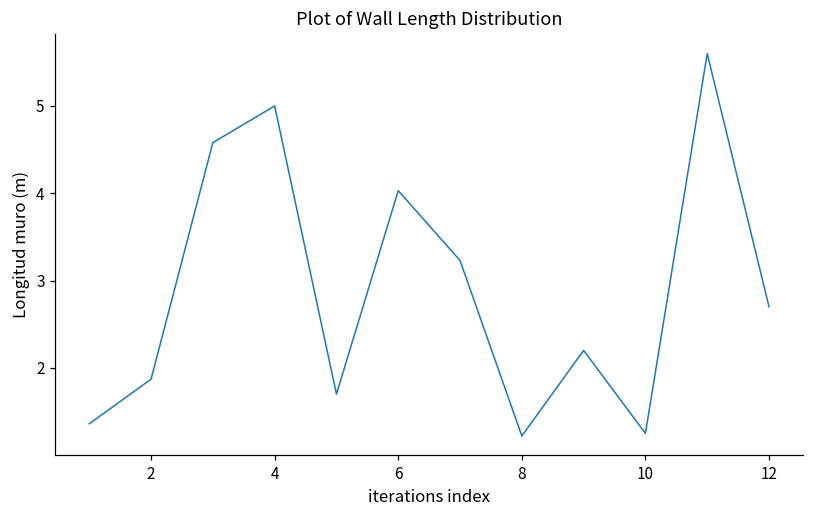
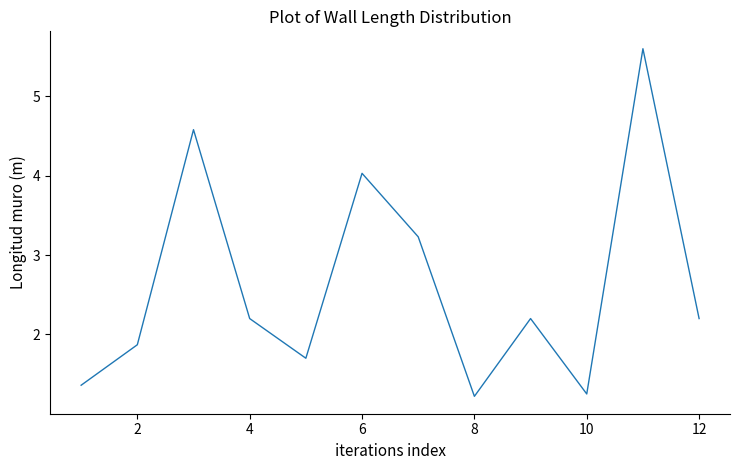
  {
    "2": 1.9,
-   "4": 5.0,
+   "4": 2.2,
    "6": 4.0,
    "8": 1.2,
    "10": 1.3,
-   "12": 2.7
+   "12": 2.2
  }
